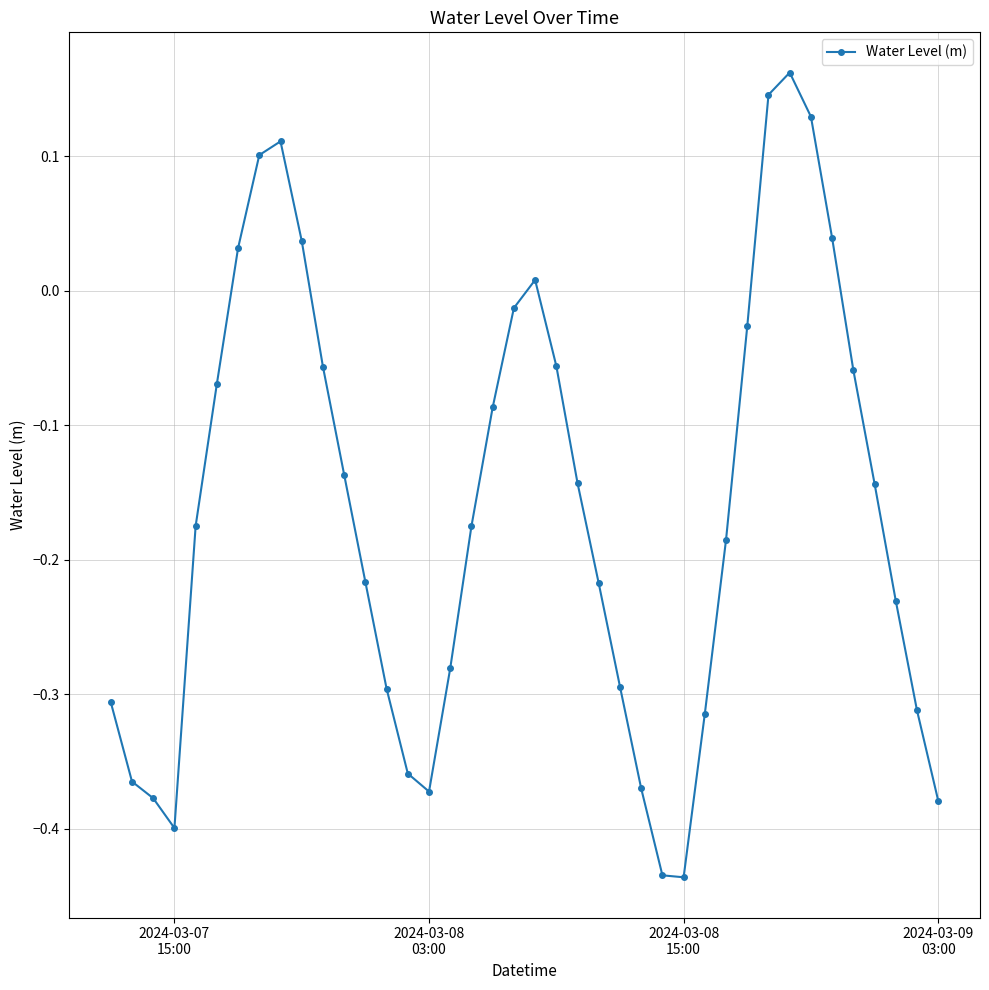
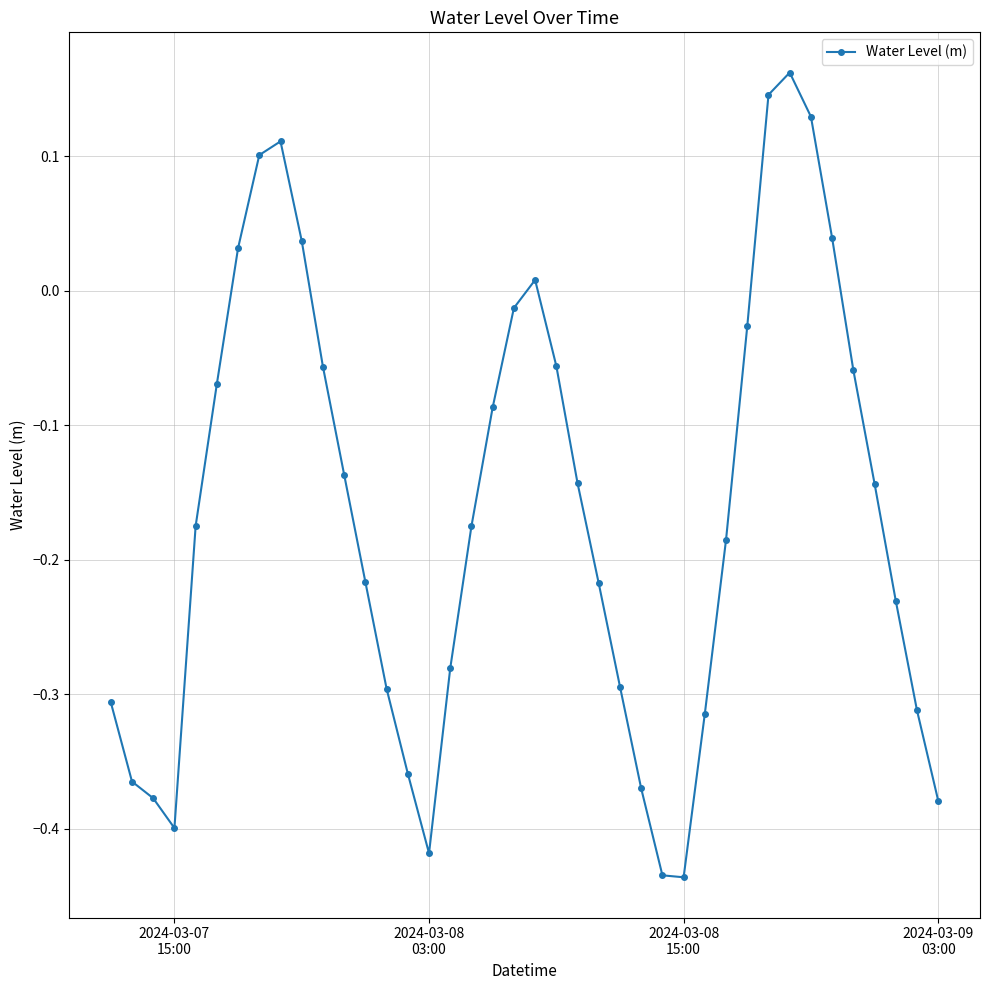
  {
    "2024-03-07 15:00": -0.399,
-   "2024-03-08 03:00": -0.372,
+   "2024-03-08 03:00": -0.418,
    "2024-03-08 15:00": -0.436,
    "2024-03-09 03:00": -0.379
  }
